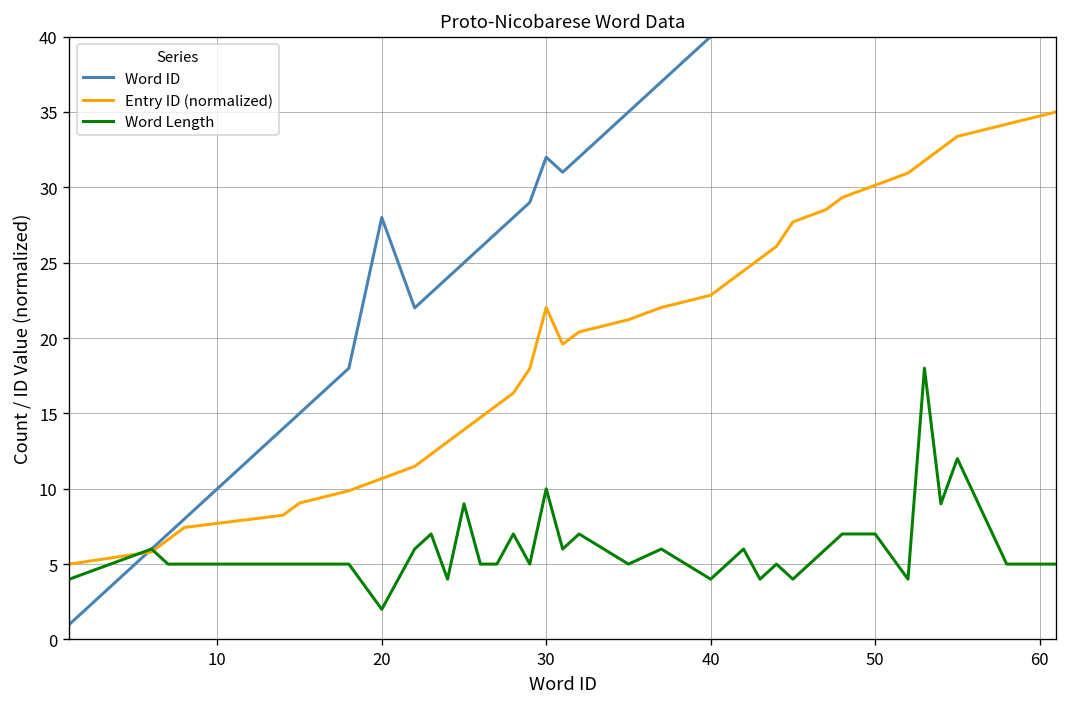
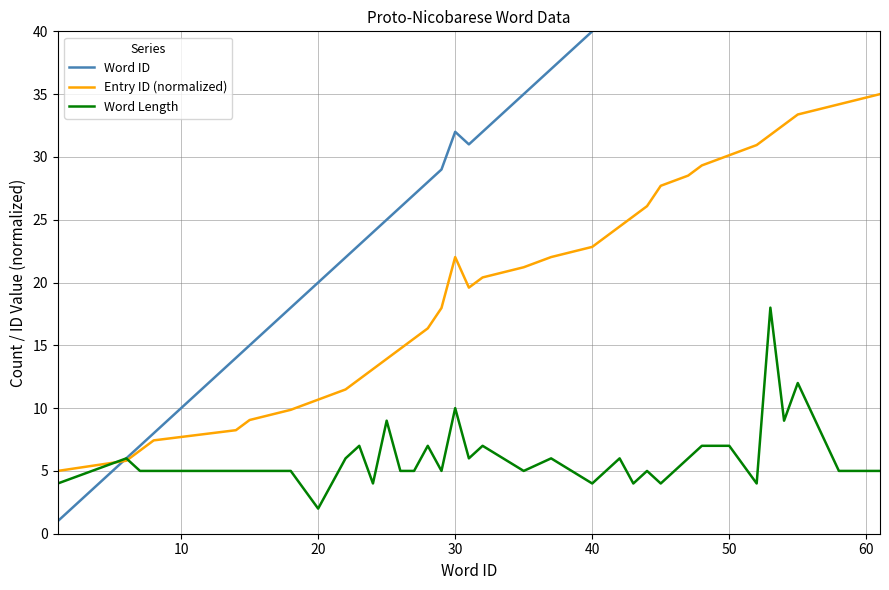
  {
    "Word ID": {
-     "20": 28,
+     "20": 20,
      "30": 32,
      "40": 40
    },
    "Entry ID (normalized)": {
      "20": 10.7,
      "30": 22,
      "40": 23,
      "50": 30
    },
    "Word Length": {
      "20": 2,
      "30": 10,
      "40": 4,
      "50": 7
    }
  }
